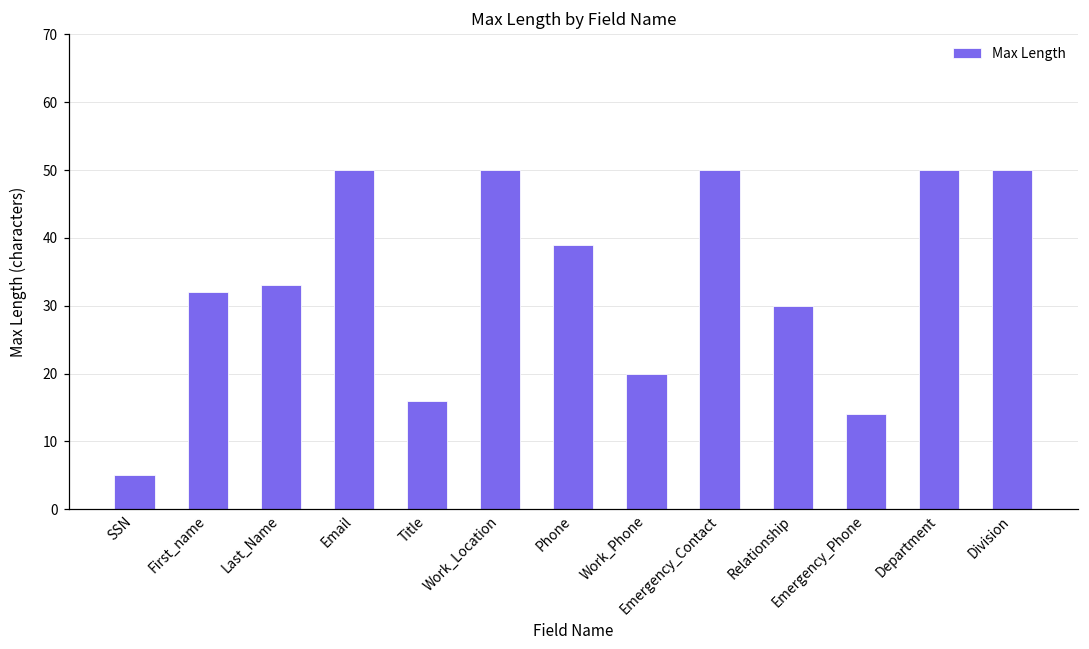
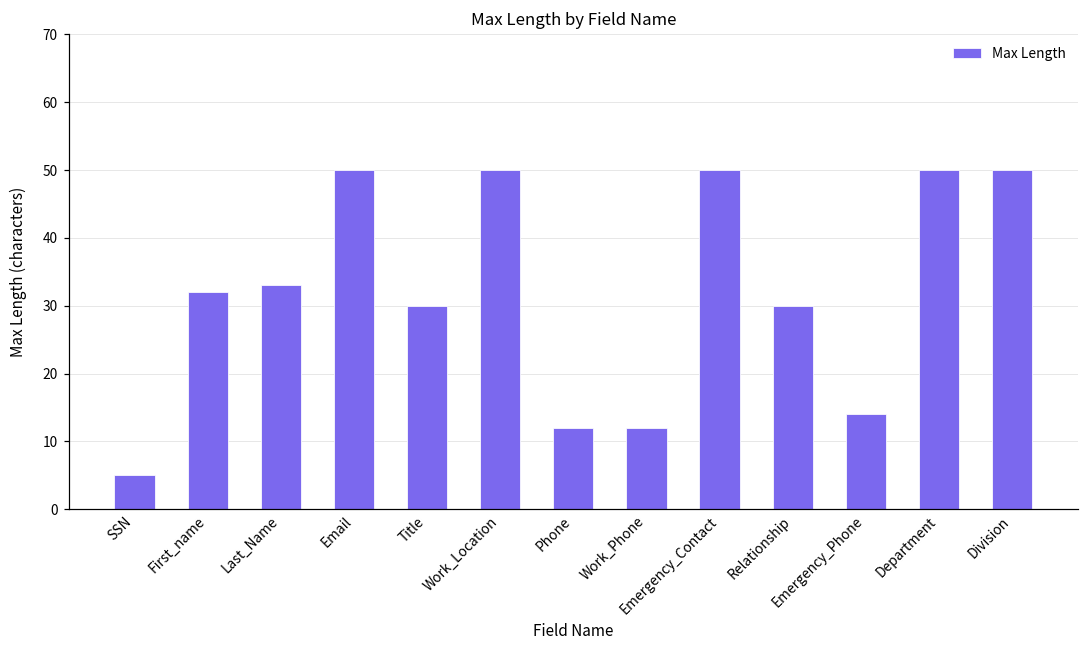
  {
    "SSN": 5,
    "First_name": 32,
    "Last_Name": 33,
    "Email": 50,
-   "Title": 16,
+   "Title": 30,
    "Work_Location": 50,
-   "Phone": 39,
-   "Work_Phone": 20,
+   "Phone": 12,
+   "Work_Phone": 12,
    "Emergency_Contact": 50,
    "Relationship": 30,
    "Emergency_Phone": 14,
    "Department": 50,
    "Division": 50
  }
